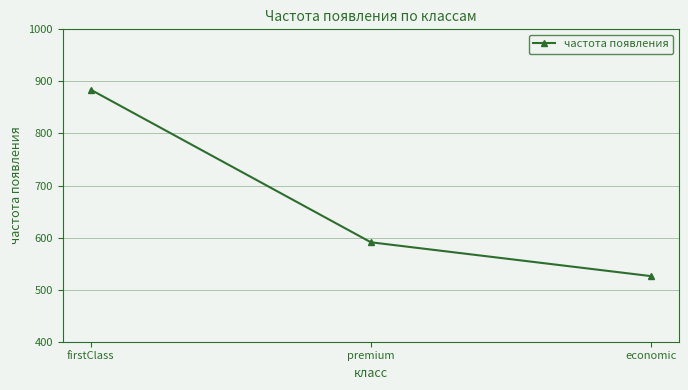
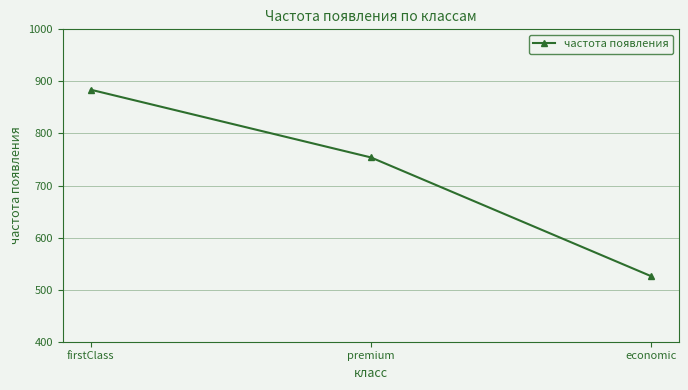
  {
    "firstClass": 880,
-   "premium": 590,
+   "premium": 750,
    "economic": 530
  }
